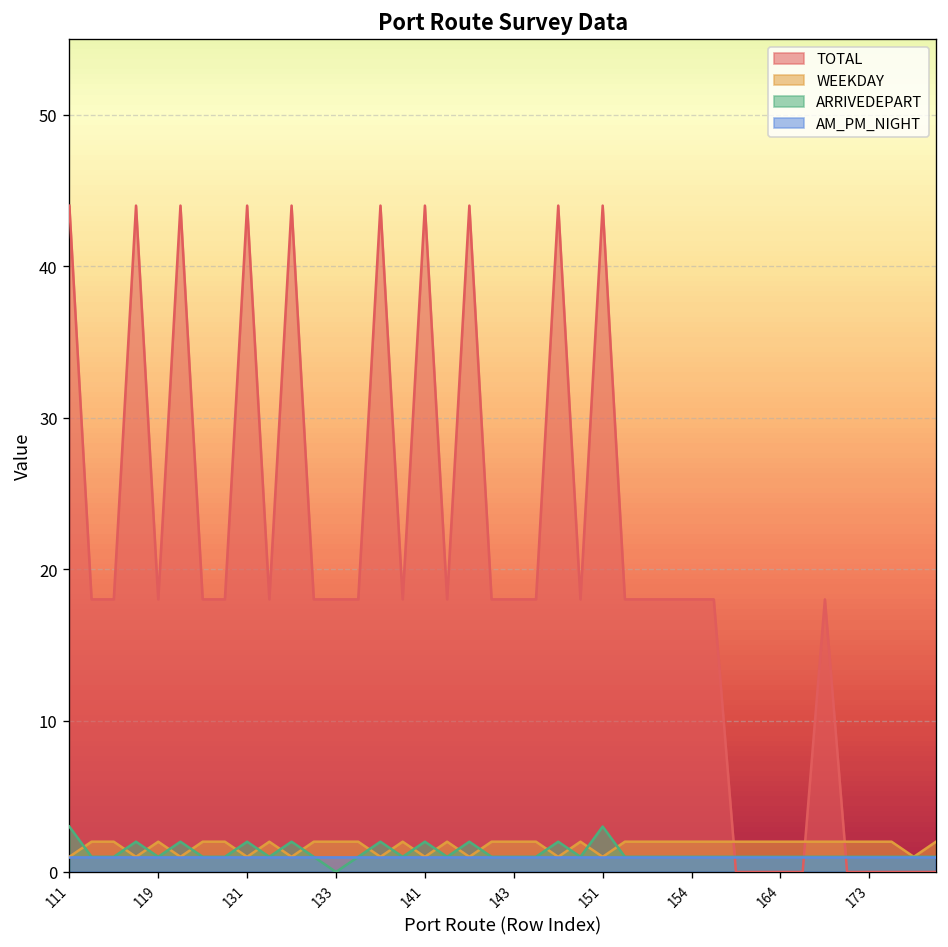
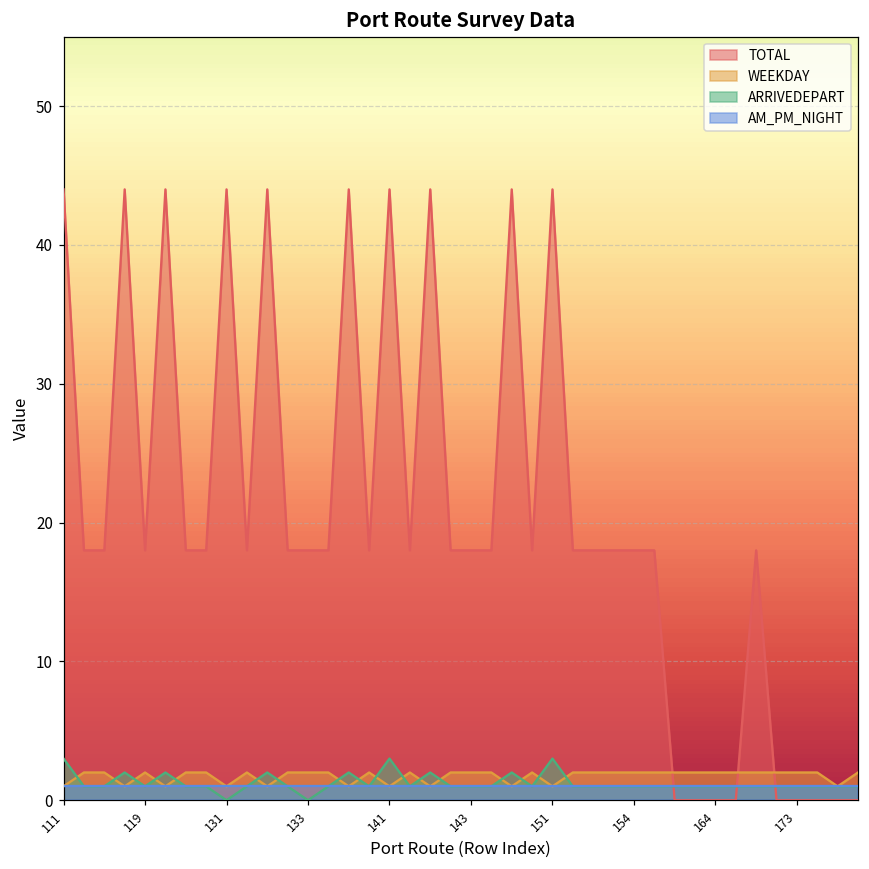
  {
    "ARRIVEDEPART": {
      "111": 3,
-     "131": 2,
+     "131": 0,
      "133": 0,
-     "141": 2,
+     "141": 3,
      "151": 3
    },
    "AM_PM_NIGHT": {
      "133": 1
    }
  }
